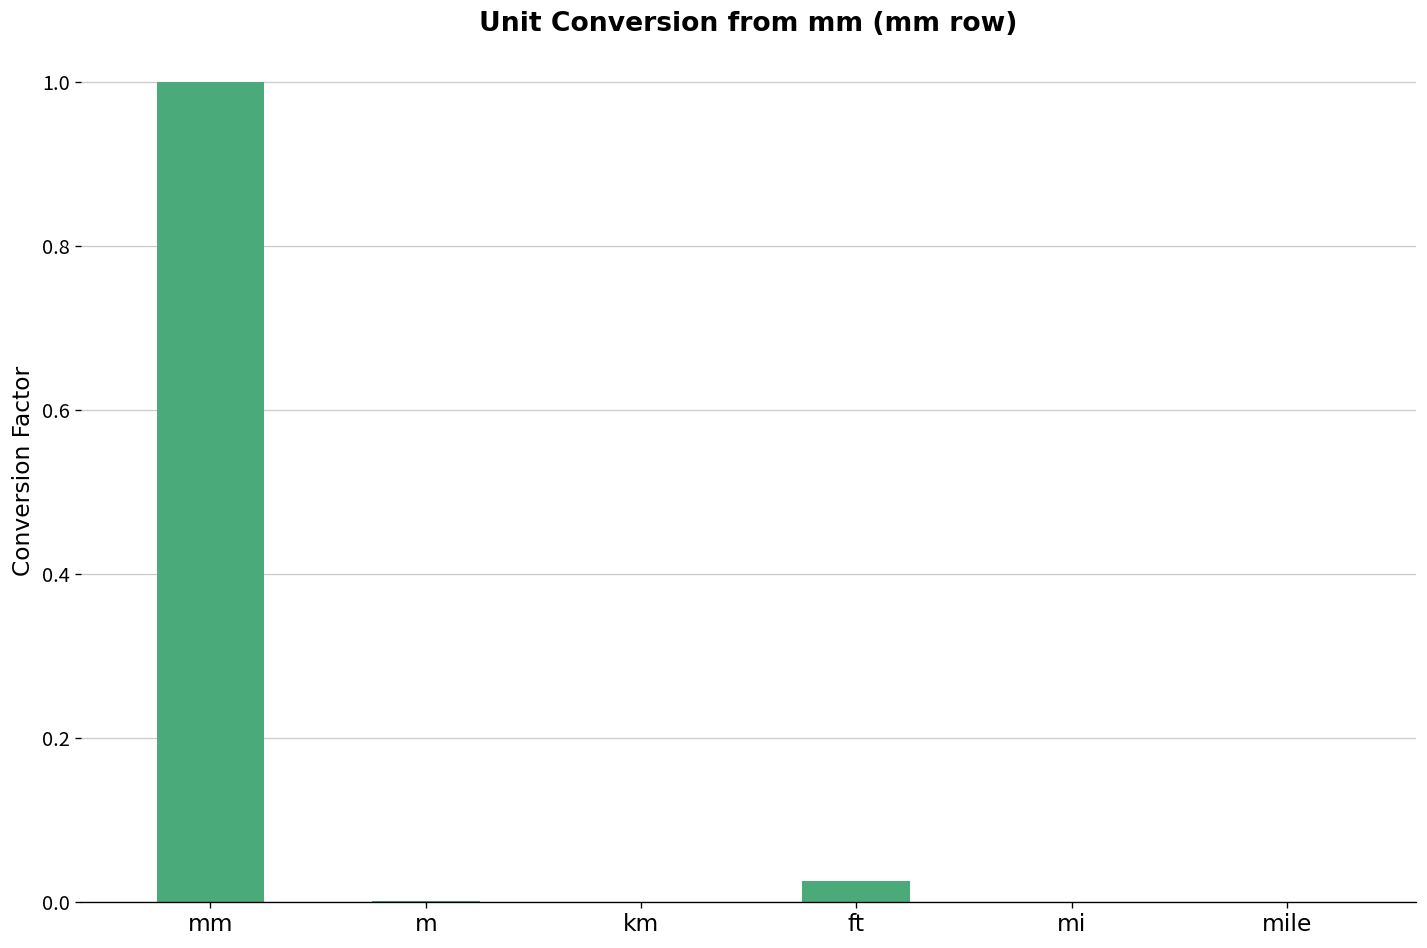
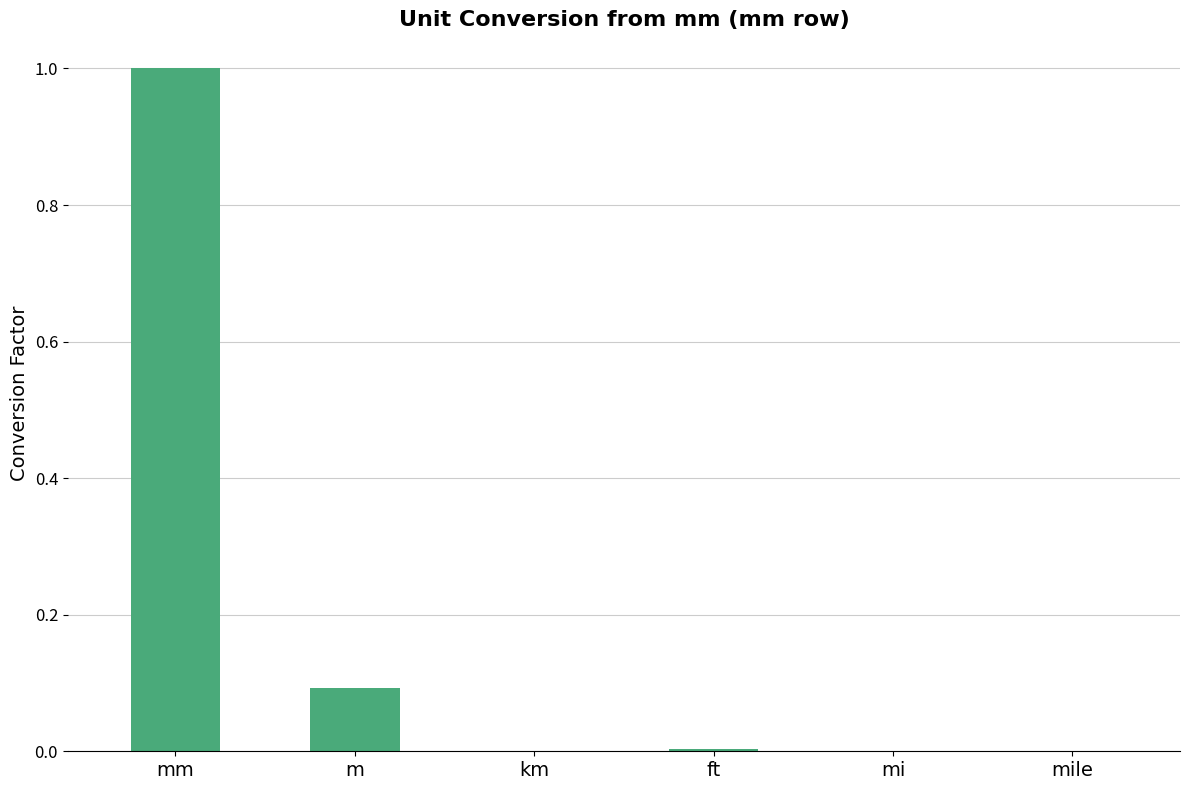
  {
    "mm": 1.00,
-   "m": 0.00,
-   "ft": 0.02
+   "m": 0.09,
+   "ft": 0.00
  }
